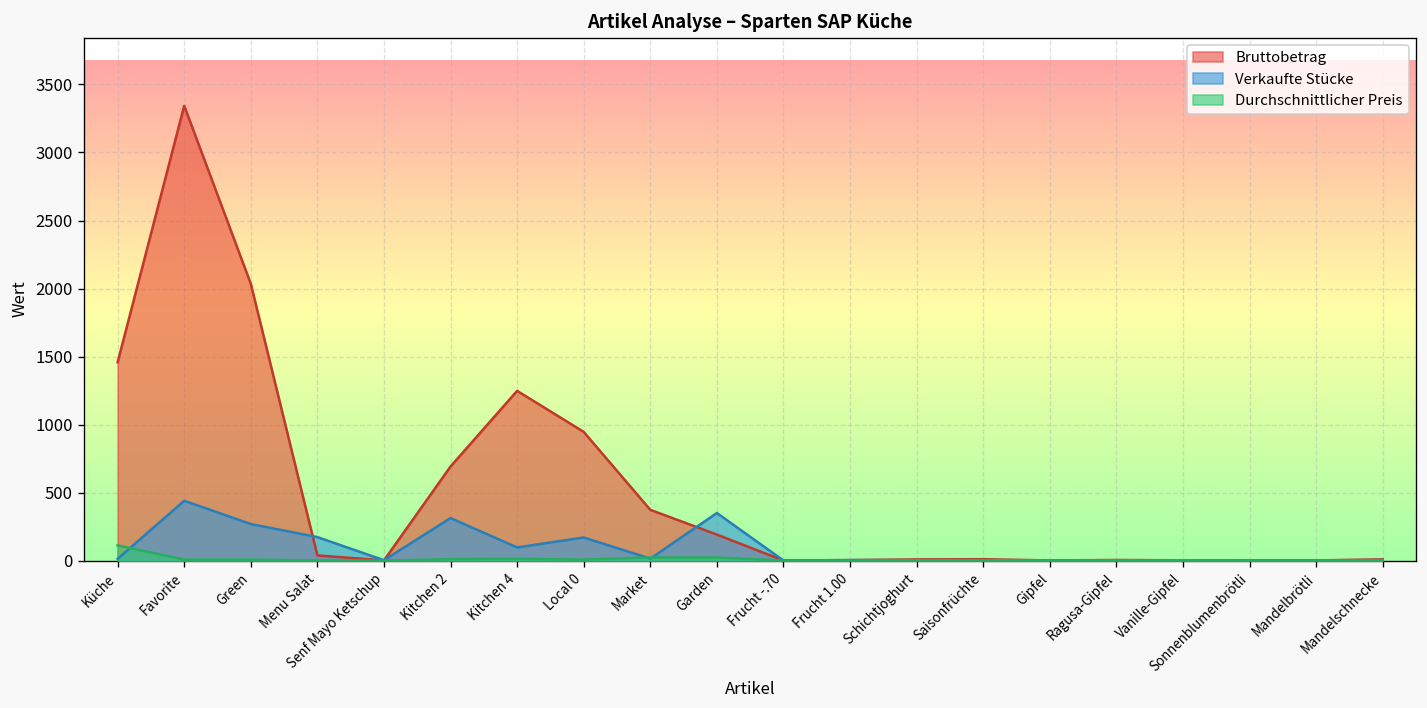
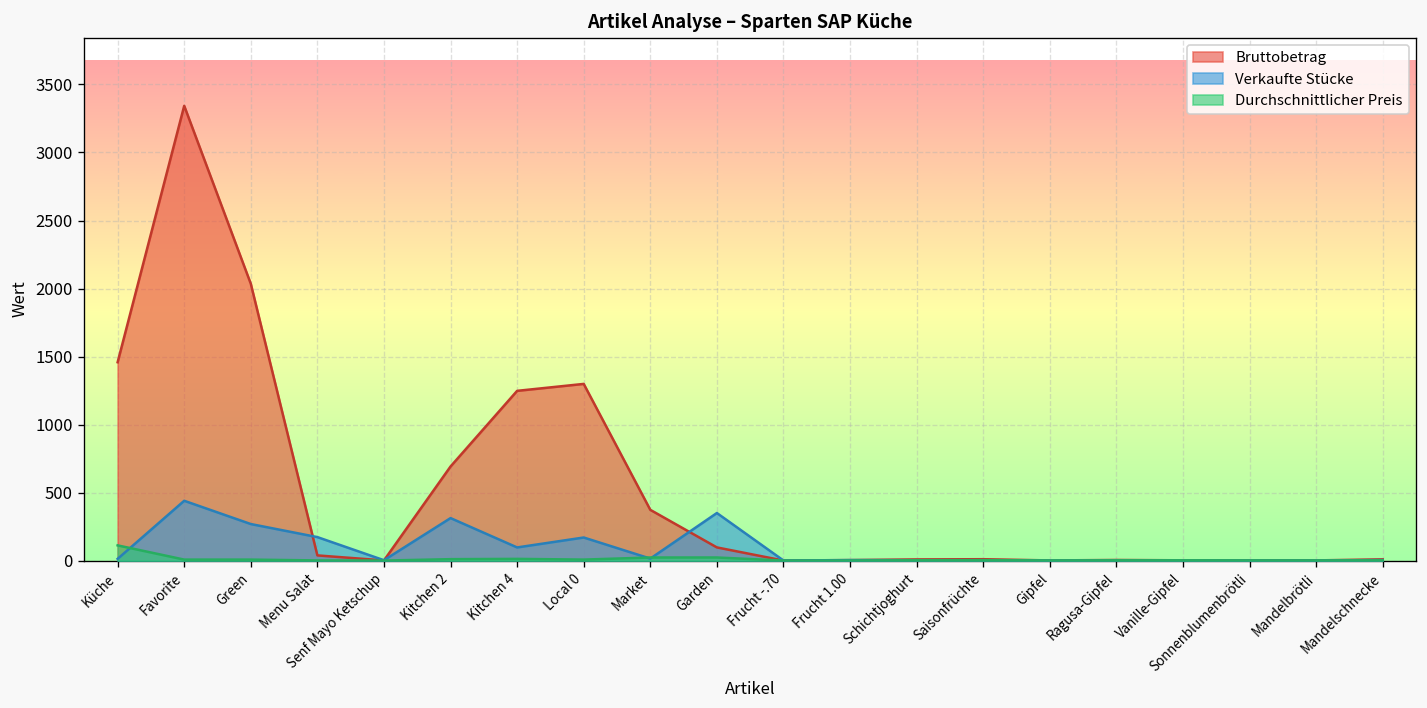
  {
    "Bruttobetrag": {
      "Küche": 1460,
      "Favorite": 3340,
      "Green": 2040,
      "Menu Salat": 40,
      "Kitchen 2": 690,
      "Kitchen 4": 1250,
-     "Local 0": 950,
+     "Local 0": 1300,
      "Market": 370,
-     "Garden": 190
+     "Garden": 100
    },
    "Verkaufte Stücke": {
      "Küche": 10,
      "Favorite": 440,
      "Green": 270,
      "Menu Salat": 170,
      "Kitchen 2": 310,
      "Kitchen 4": 100,
      "Local 0": 170,
      "Garden": 350
    },
    "Durchschnittlicher Preis": {
      "Küche": 110,
      "Favorite": 10,
      "Green": 10,
      "Menu Salat": 0,
      "Kitchen 2": 10,
      "Kitchen 4": 10,
      "Local 0": 10,
      "Garden": 20
    }
  }
